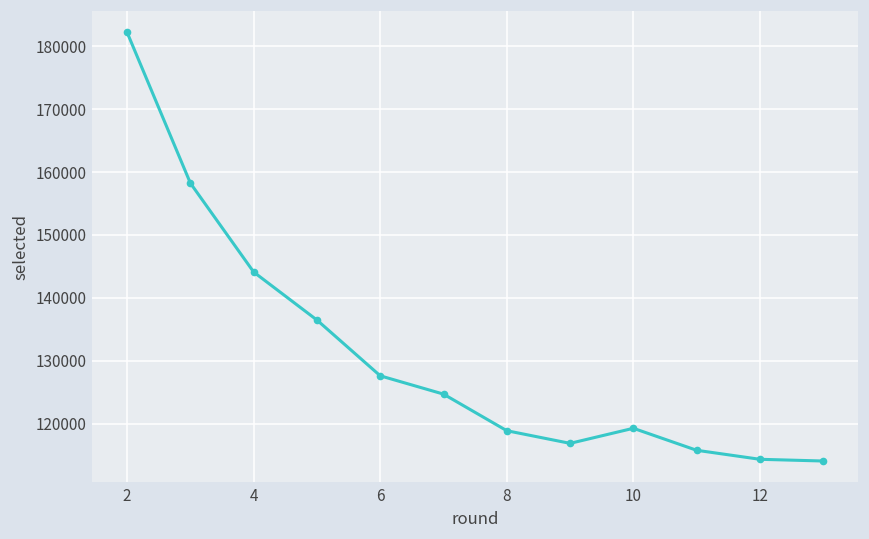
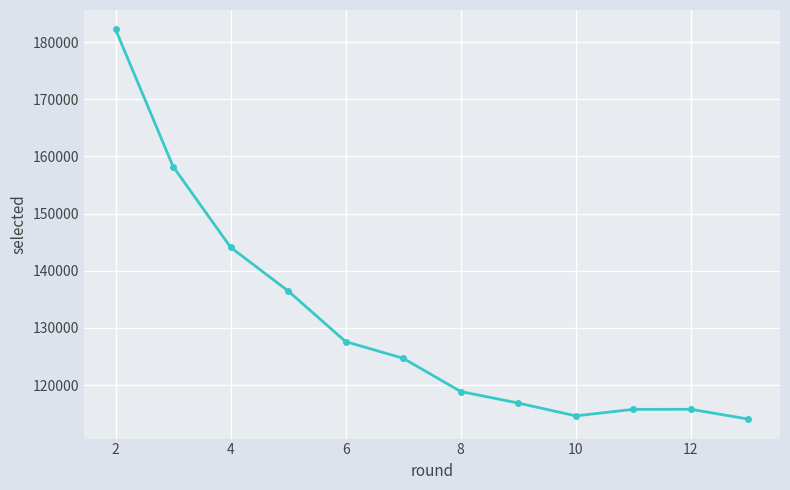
  {
    "2": 182000,
    "4": 144000,
    "6": 128000,
    "8": 119000,
-   "10": 119000,
-   "12": 114000
+   "10": 115000,
+   "12": 116000
  }
